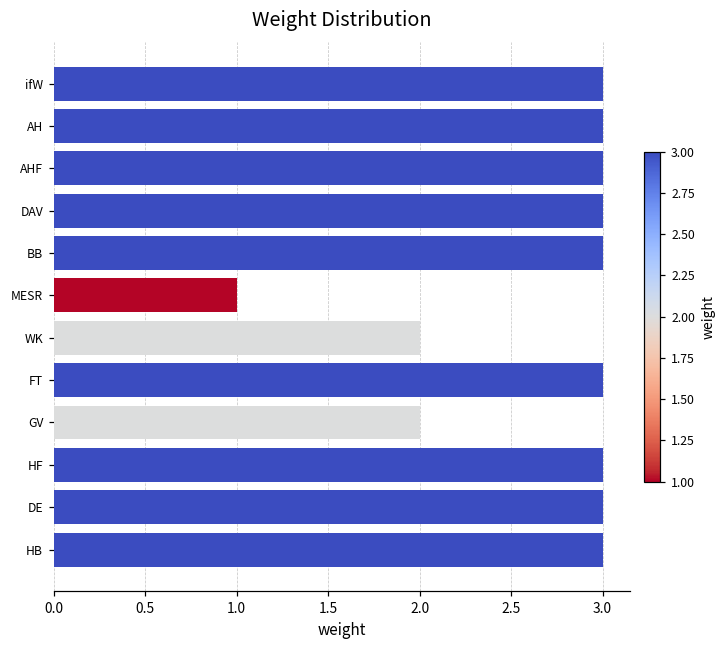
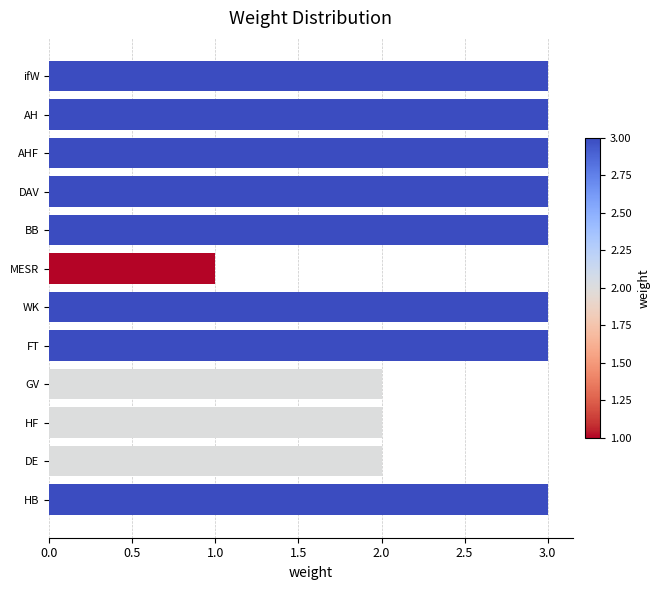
  {
    "ifW": 3,
    "AH": 3,
    "AHF": 3,
    "DAV": 3,
    "BB": 3,
    "MESR": 1,
-   "WK": 2,
+   "WK": 3,
    "FT": 3,
    "GV": 2,
-   "HF": 3,
-   "DE": 3,
+   "HF": 2,
+   "DE": 2,
    "HB": 3
  }
